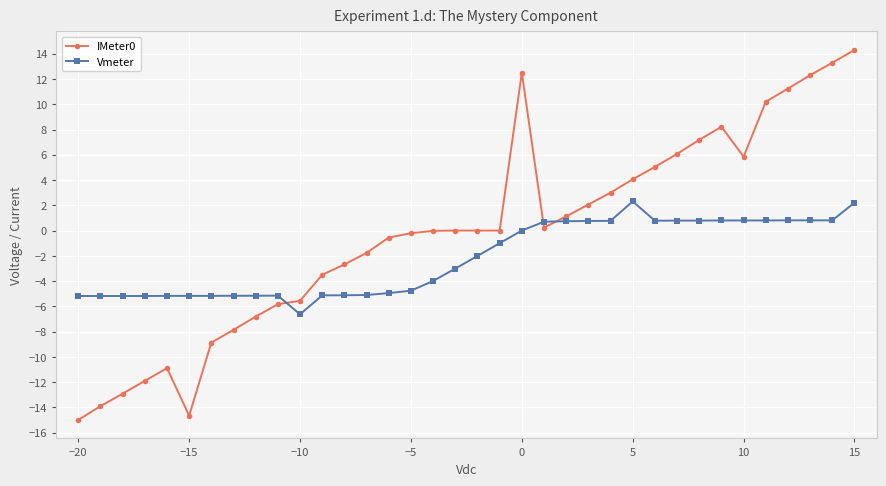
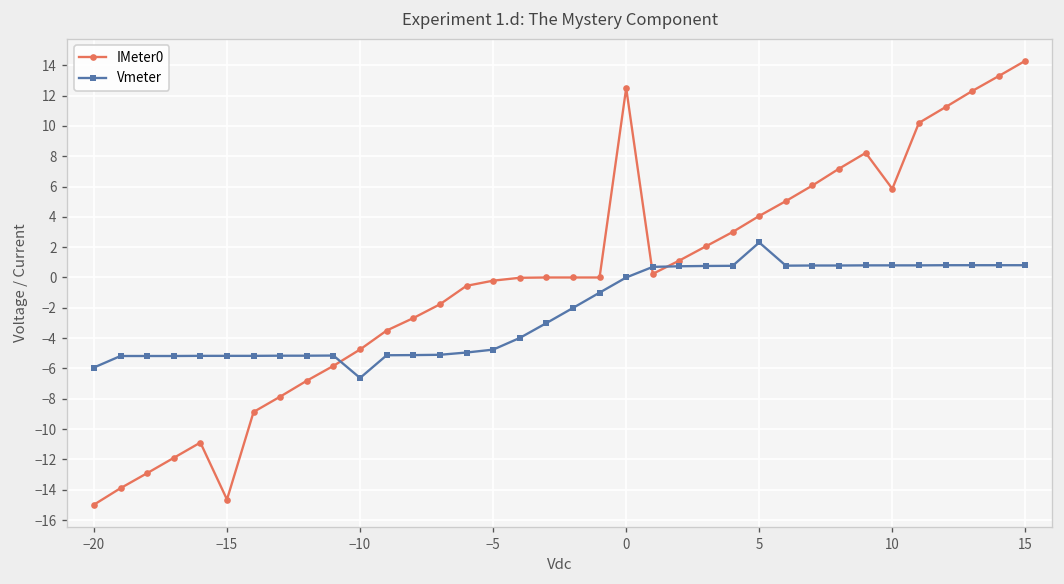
  {
    "IMeter0": {
      "−20": -15.0,
      "−15": -14.7,
-     "−10": -5.6,
+     "−10": -4.8,
      "−5": -0.2,
      "0": 12.5,
      "5": 4.1,
      "10": 5.9,
      "15": 14.3
    },
    "Vmeter": {
-     "−20": -5.2,
+     "−20": -5.9,
      "−15": -5.2,
      "−10": -6.6,
      "−5": -4.8,
      "0": 0.0,
      "5": 2.3,
      "10": 0.8,
-     "15": 2.2
+     "15": 0.8
    }
  }
